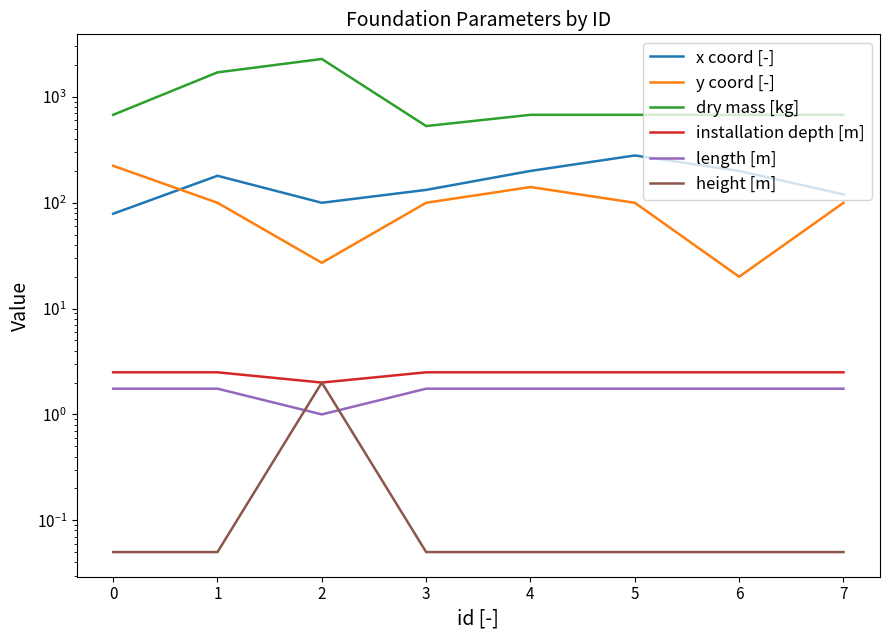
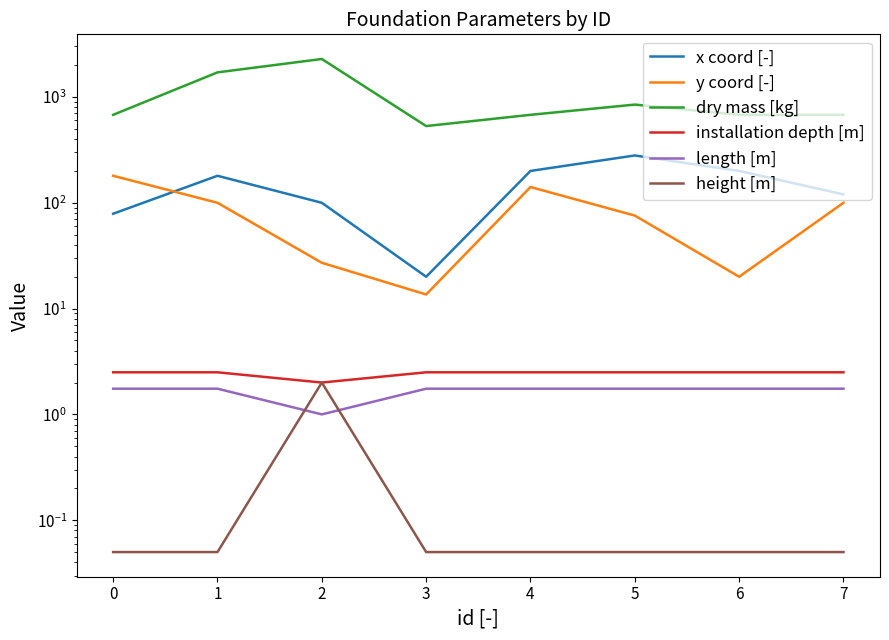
  {
    "x coord [-]": {
      "0": 80,
      "1": 180,
      "2": 100,
-     "3": 130,
+     "3": 20,
      "4": 200,
      "5": 280
    },
    "y coord [-]": {
-     "0": 220,
+     "0": 180,
      "1": 100,
      "2": 27,
-     "3": 100,
+     "3": 14,
      "4": 140,
-     "5": 100,
+     "5": 80,
      "6": 20,
      "7": 100
    },
    "dry mass [kg]": {
      "0": 700,
      "1": 1700,
      "2": 2300,
      "3": 500,
      "4": 700,
-     "5": 700
+     "5": 800
    },
    "installation depth [m]": {
      "0": 2.5,
      "1": 2.5,
      "3": 2.5,
      "4": 2.5,
      "5": 2.5,
      "6": 2.5,
      "7": 2.5
    },
    "length [m]": {
      "0": 1.8,
      "1": 1.8,
      "2": 1,
      "3": 1.8,
      "4": 1.8,
      "5": 1.8,
      "6": 1.8,
      "7": 1.8
    },
    "height [m]": {
      "0": 0.05,
      "1": 0.05,
      "3": 0.05,
      "4": 0.05,
      "5": 0.05,
      "6": 0.05,
      "7": 0.05
    }
  }
